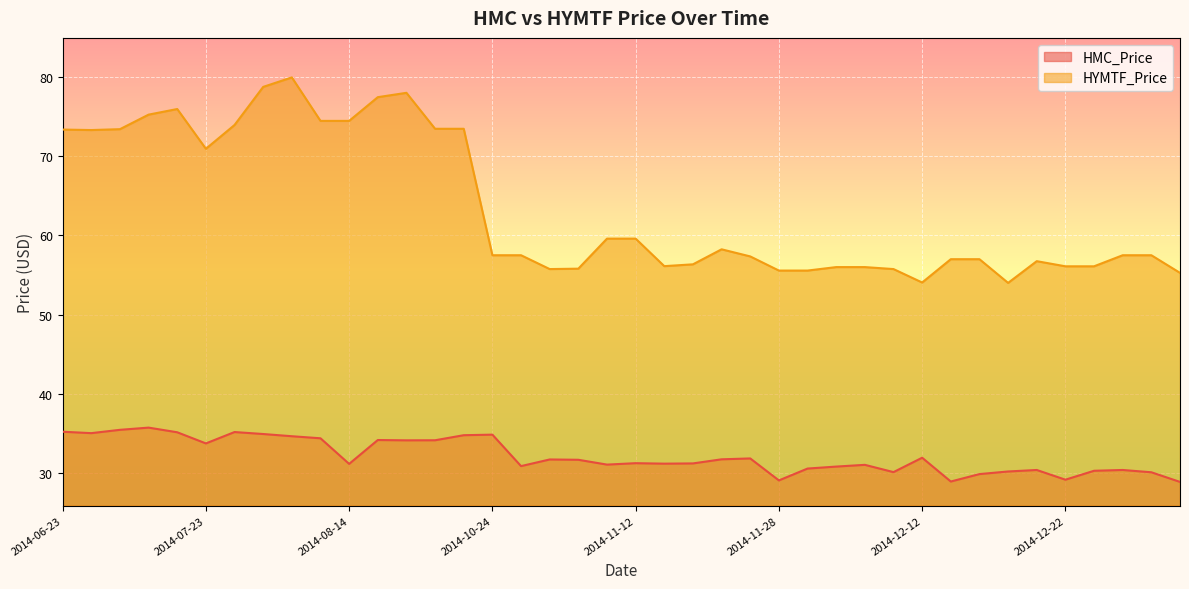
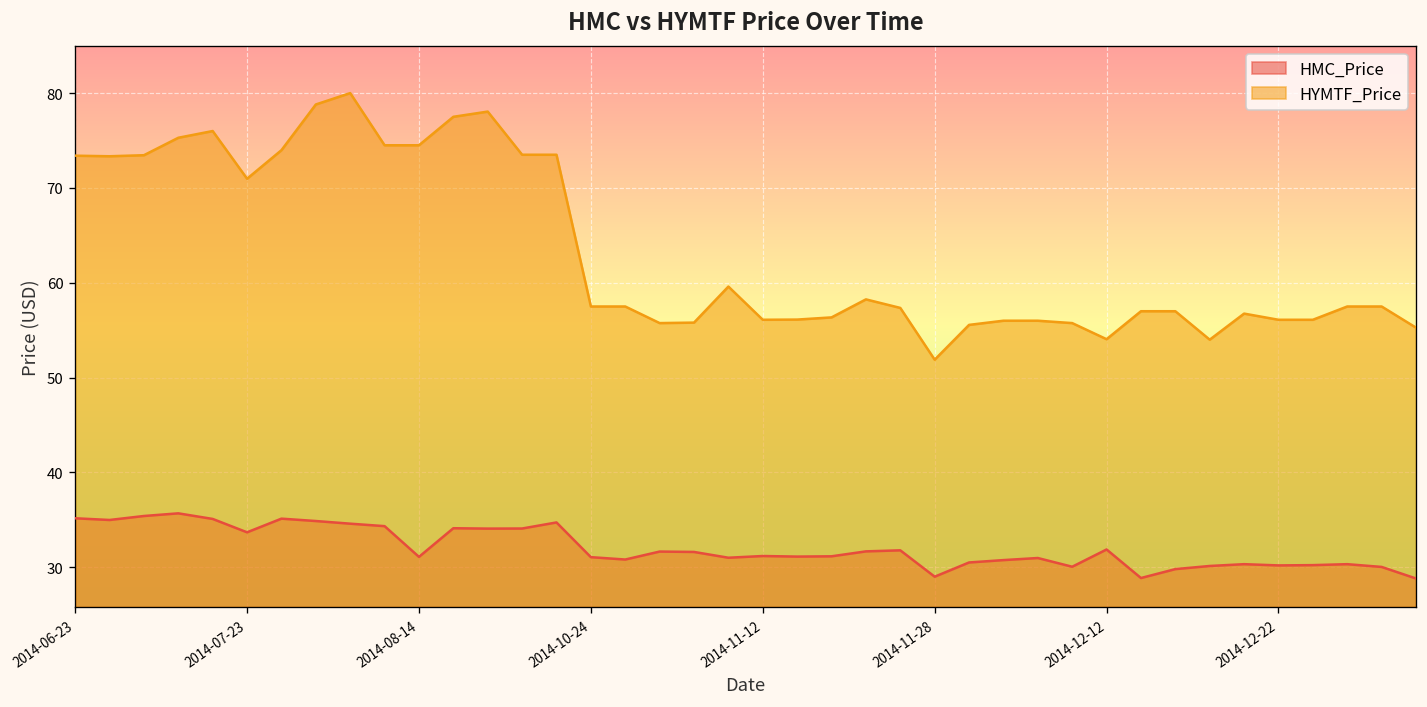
  {
    "HMC_Price": {
      "2014-06-23": 35,
      "2014-07-23": 34,
      "2014-08-14": 31,
-     "2014-10-24": 35,
+     "2014-10-24": 31,
      "2014-11-12": 31,
      "2014-11-28": 29,
      "2014-12-12": 32,
-     "2014-12-22": 29
+     "2014-12-22": 30
    },
    "HYMTF_Price": {
      "2014-06-23": 73,
      "2014-07-23": 71,
      "2014-08-14": 75,
      "2014-10-24": 58,
-     "2014-11-12": 60,
-     "2014-11-28": 56,
+     "2014-11-12": 56,
+     "2014-11-28": 52,
      "2014-12-12": 54,
      "2014-12-22": 56
    }
  }
